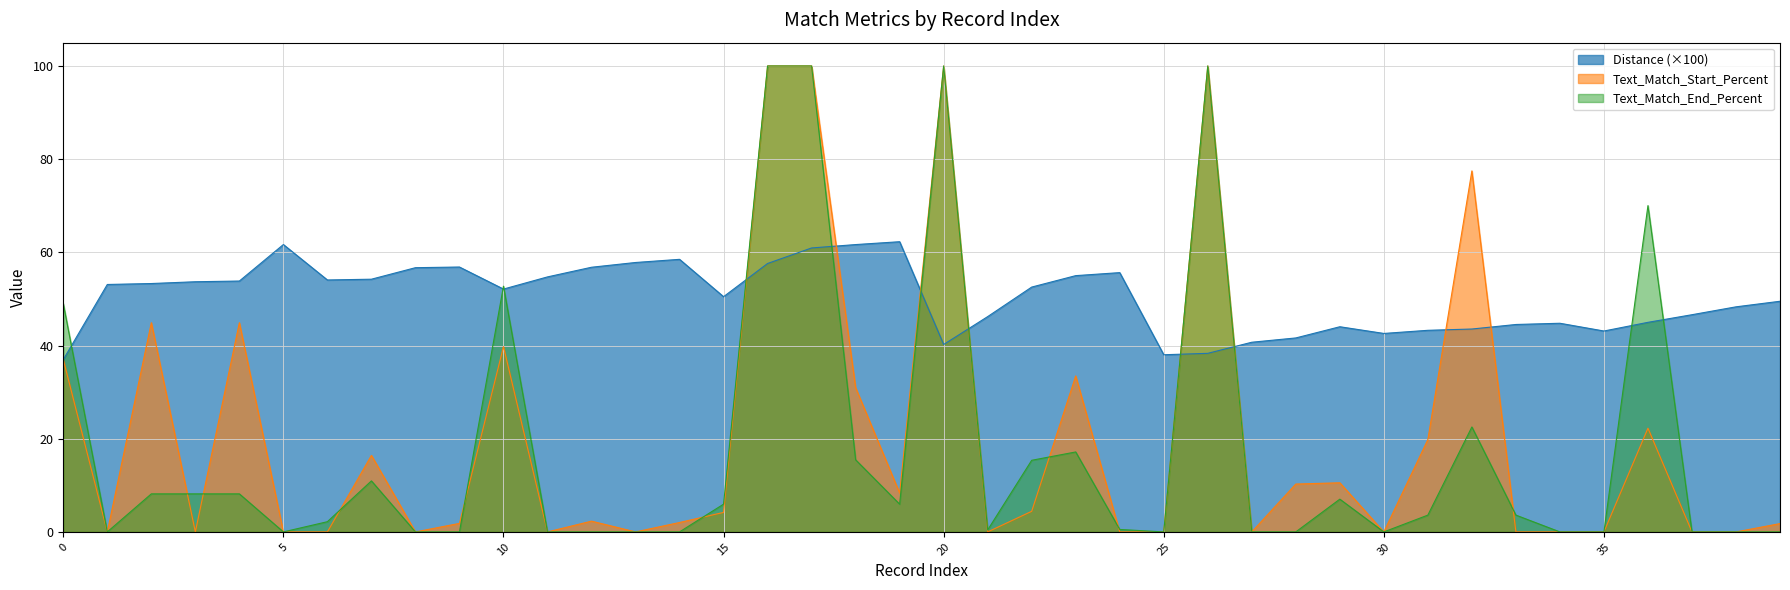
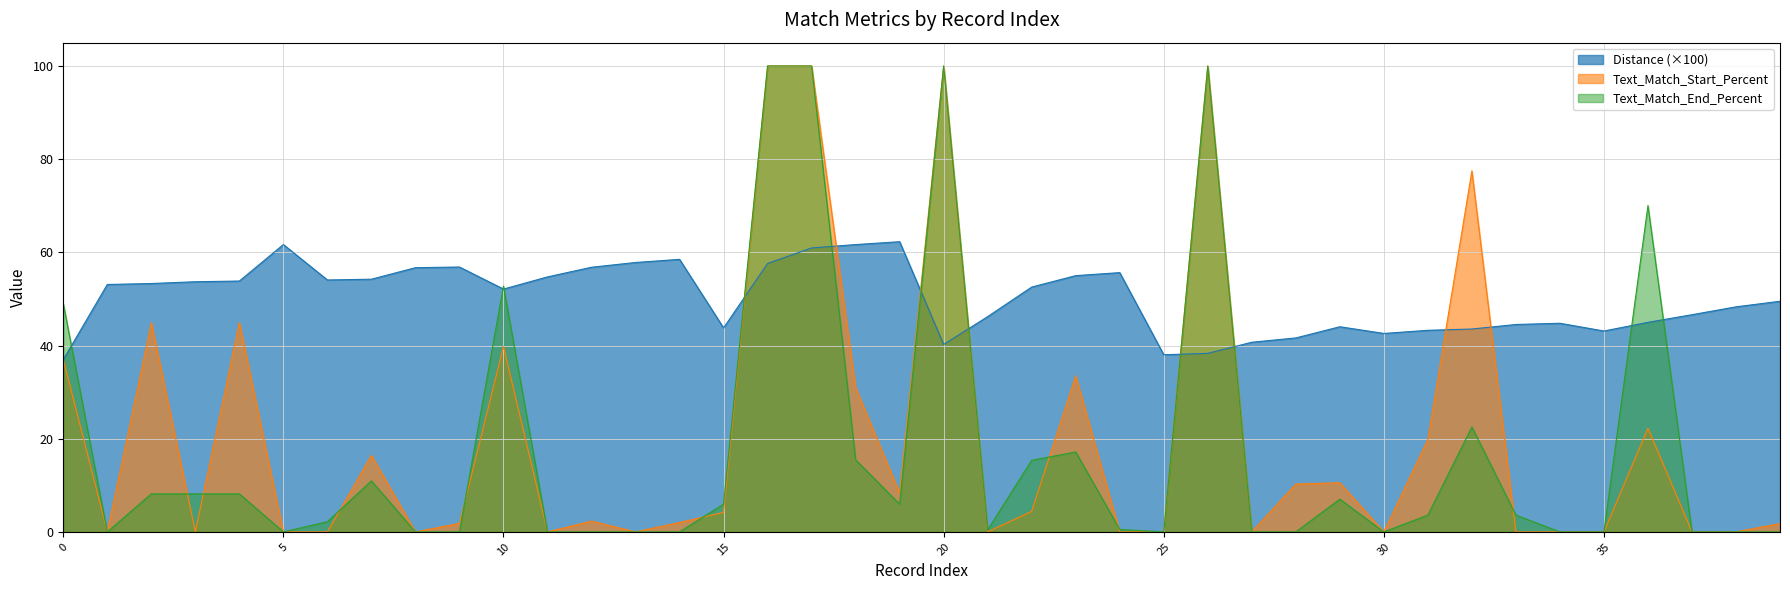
  {
    "Distance (×100)": {
      "5": 62,
      "10": 52,
-     "15": 50,
+     "15": 44,
      "20": 40,
      "25": 38,
      "30": 43,
      "35": 43
    },
    "Text_Match_Start_Percent": {
      "10": 40,
      "15": 4
    },
    "Text_Match_End_Percent": {
      "0": 49,
      "10": 53,
      "15": 6
    }
  }
